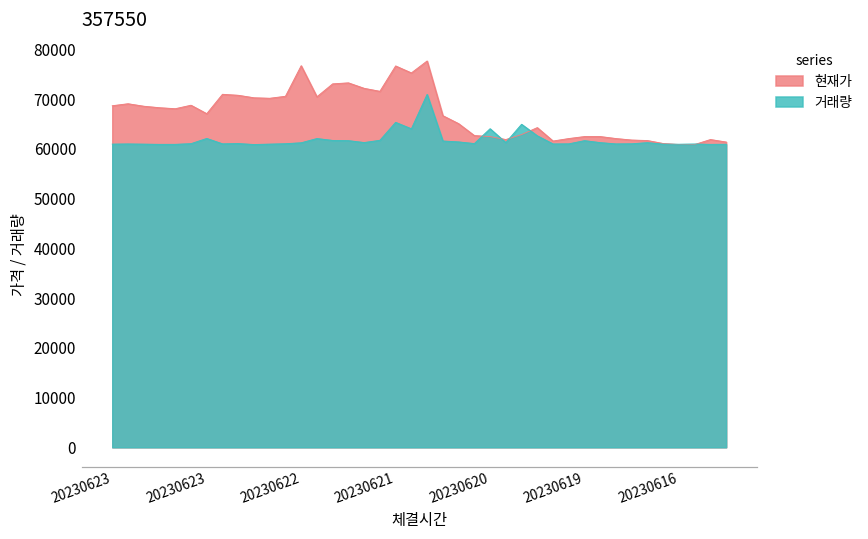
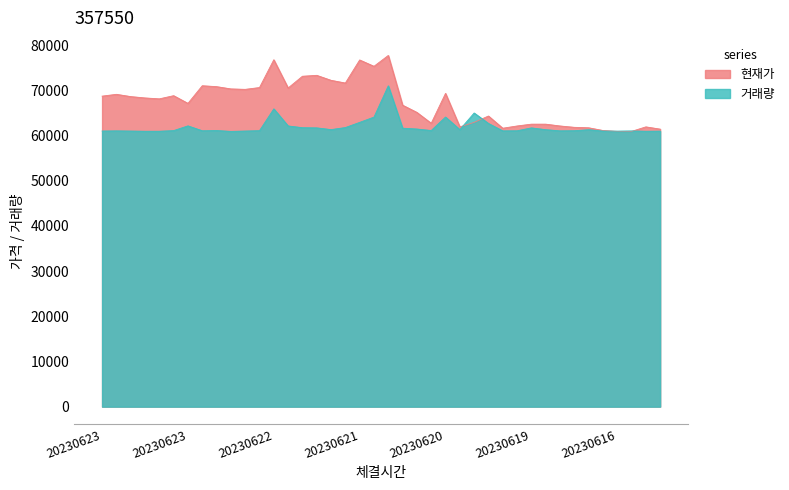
  {
    "현재가": {
      "20230622": 77000,
      "20230621": 77000,
-     "20230620": 63000,
+     "20230620": 69000,
      "20230619": 63000
    },
    "거래량": {
-     "20230622": 61000,
-     "20230621": 65000,
+     "20230622": 66000,
+     "20230621": 63000,
      "20230620": 64000,
      "20230619": 62000
    }
  }
